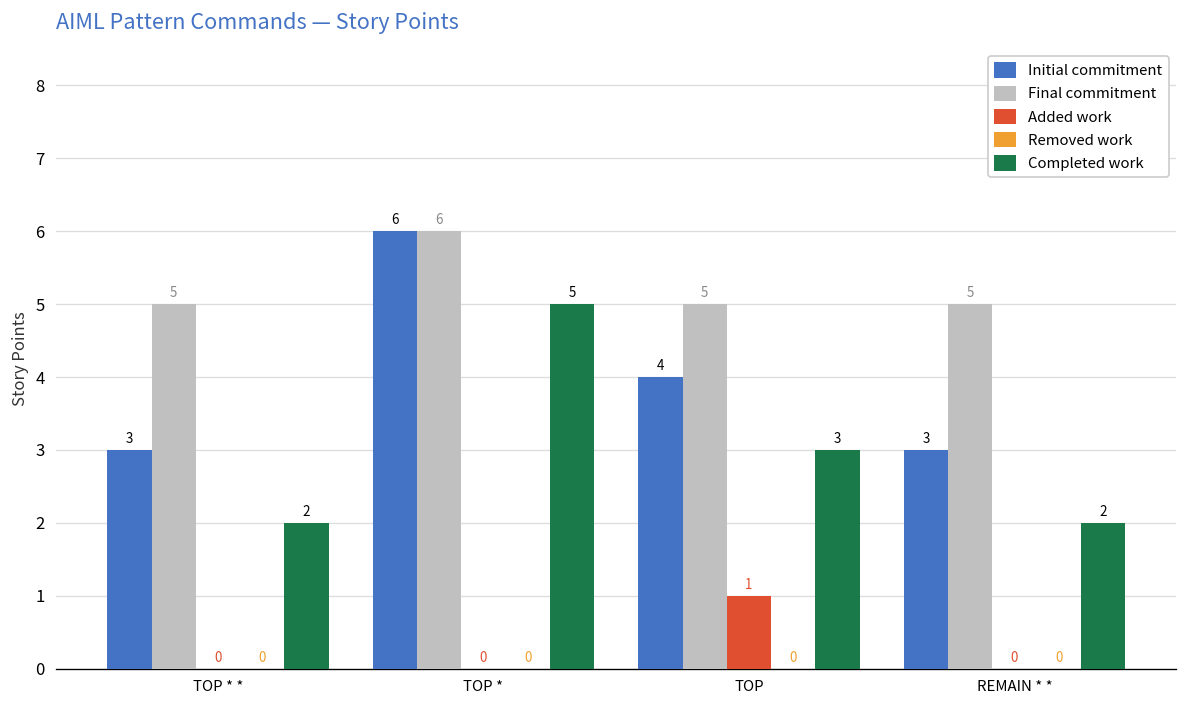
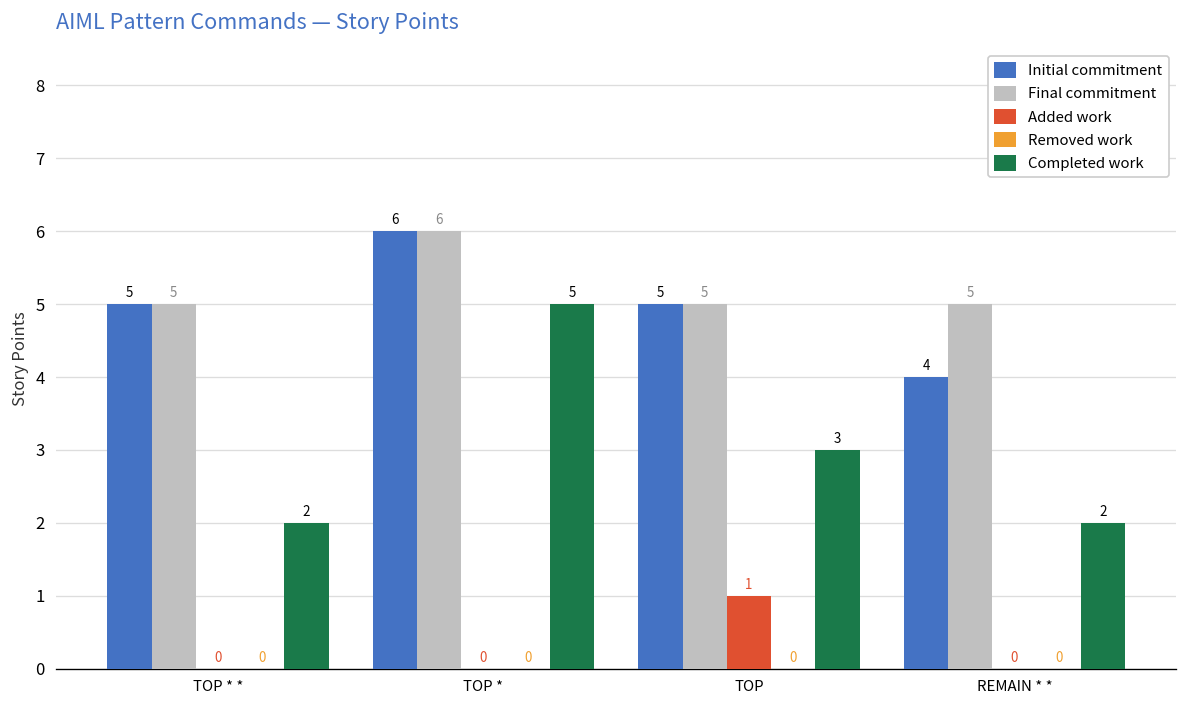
  {
    "Initial commitment": {
-     "TOP * *": 3,
+     "TOP * *": 5,
      "TOP *": 6,
-     "TOP": 4,
-     "REMAIN * *": 3
+     "TOP": 5,
+     "REMAIN * *": 4
    },
    "Final commitment": {
      "TOP * *": 5,
      "TOP *": 6,
      "TOP": 5,
      "REMAIN * *": 5
    },
    "Added work": {
      "TOP * *": 0,
      "TOP *": 0,
      "TOP": 1,
      "REMAIN * *": 0
    },
    "Removed work": {
      "TOP * *": 0,
      "TOP *": 0,
      "TOP": 0,
      "REMAIN * *": 0
    },
    "Completed work": {
      "TOP * *": 2,
      "TOP *": 5,
      "TOP": 3,
      "REMAIN * *": 2
    }
  }
